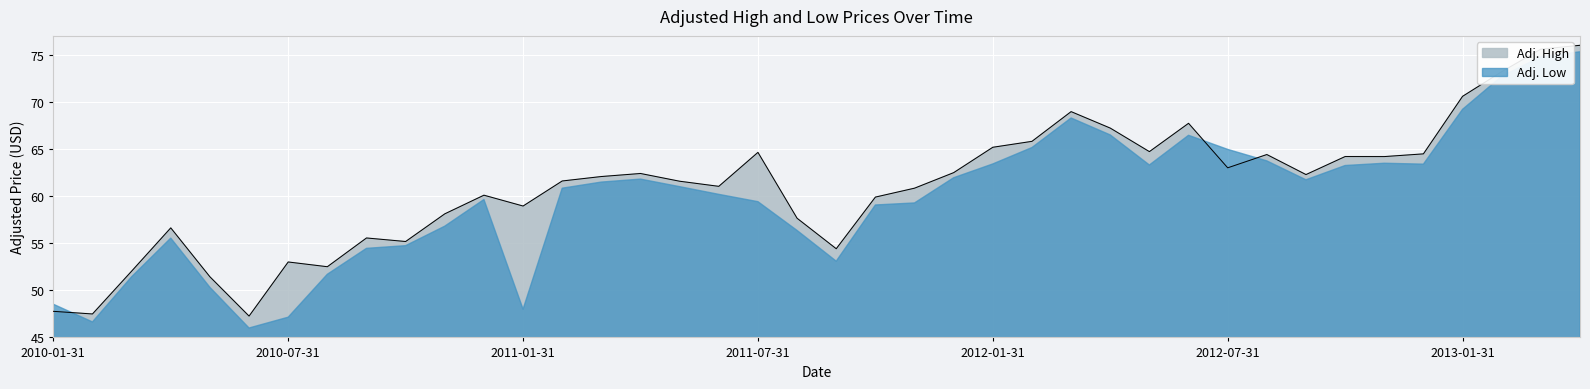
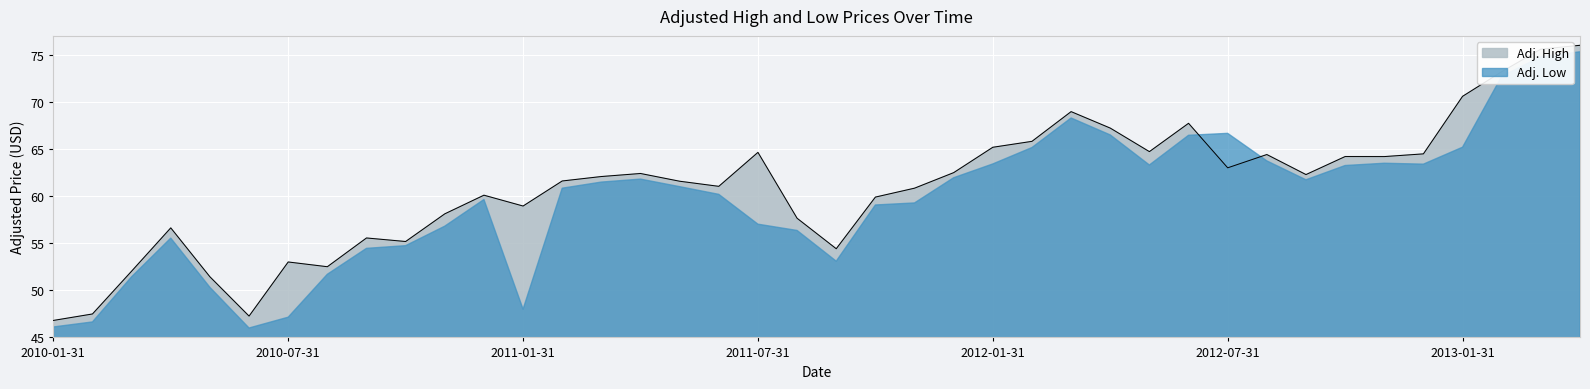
  {
    "Adj. High": {
-     "2010-01-31": 48,
+     "2010-01-31": 47,
      "2010-07-31": 53,
      "2011-01-31": 59,
      "2011-07-31": 65,
      "2012-01-31": 65,
      "2012-07-31": 63,
      "2013-01-31": 71
    },
    "Adj. Low": {
-     "2010-01-31": 48,
+     "2010-01-31": 46,
      "2010-07-31": 47,
      "2011-01-31": 48,
-     "2011-07-31": 59,
+     "2011-07-31": 57,
      "2012-01-31": 63,
-     "2012-07-31": 65,
-     "2013-01-31": 69
+     "2012-07-31": 67,
+     "2013-01-31": 65
    }
  }
